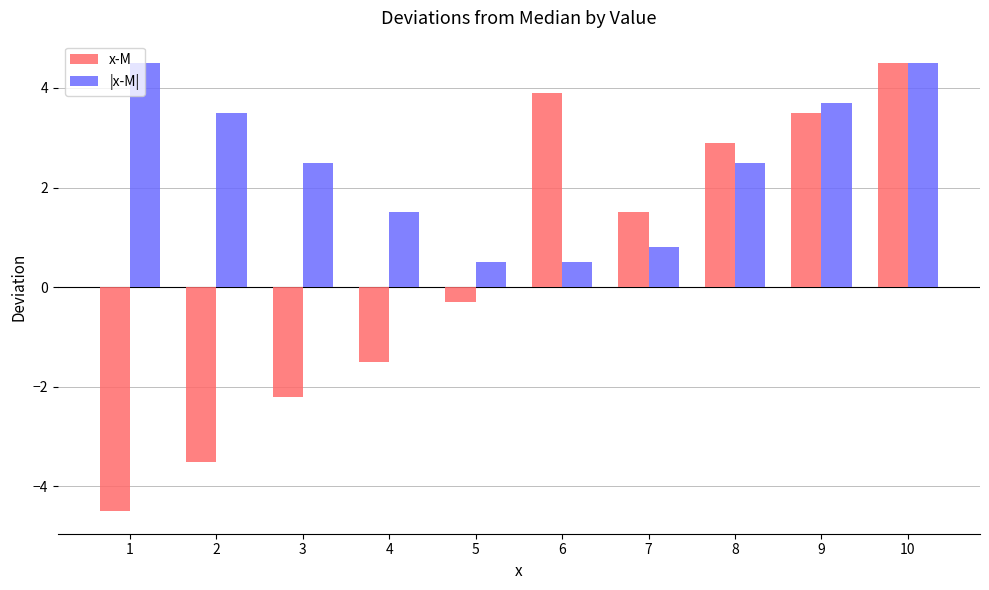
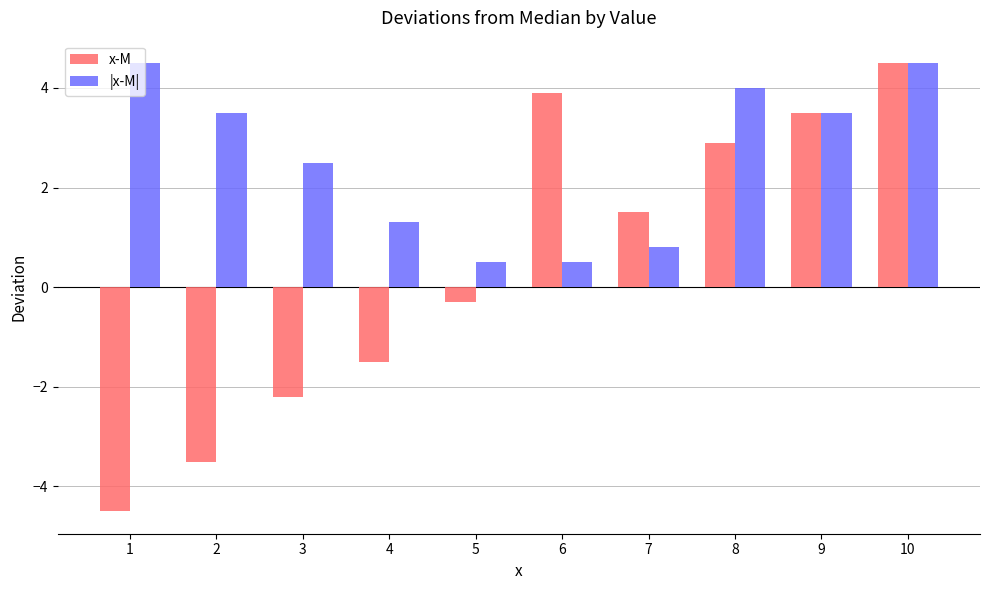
  {
    "x-M": {
      "1": -4.5,
      "2": -3.5,
      "3": -2.2,
      "4": -1.5,
      "5": -0.3,
      "6": 3.9,
      "7": 1.5,
      "8": 2.9,
      "9": 3.5,
      "10": 4.5
    },
    "|x-M|": {
      "1": 4.5,
      "2": 3.5,
      "3": 2.5,
-     "4": 1.5,
+     "4": 1.3,
      "5": 0.5,
      "6": 0.5,
      "7": 0.8,
-     "8": 2.5,
-     "9": 3.7,
+     "8": 4.0,
+     "9": 3.5,
      "10": 4.5
    }
  }
